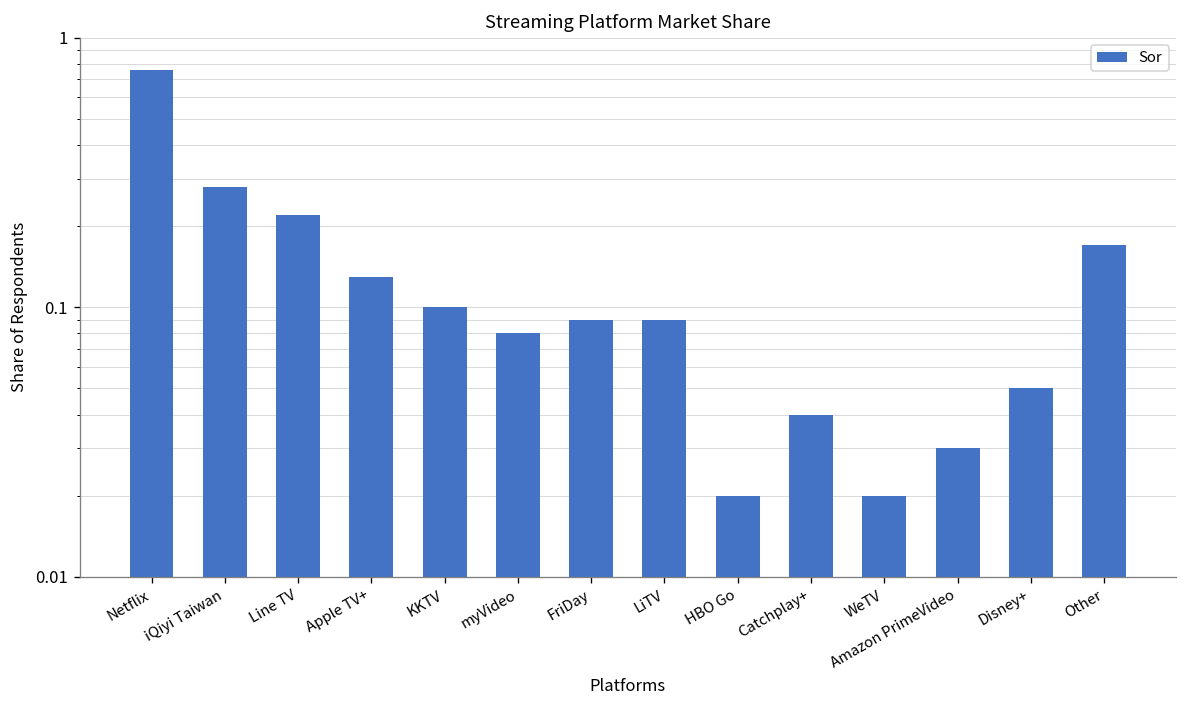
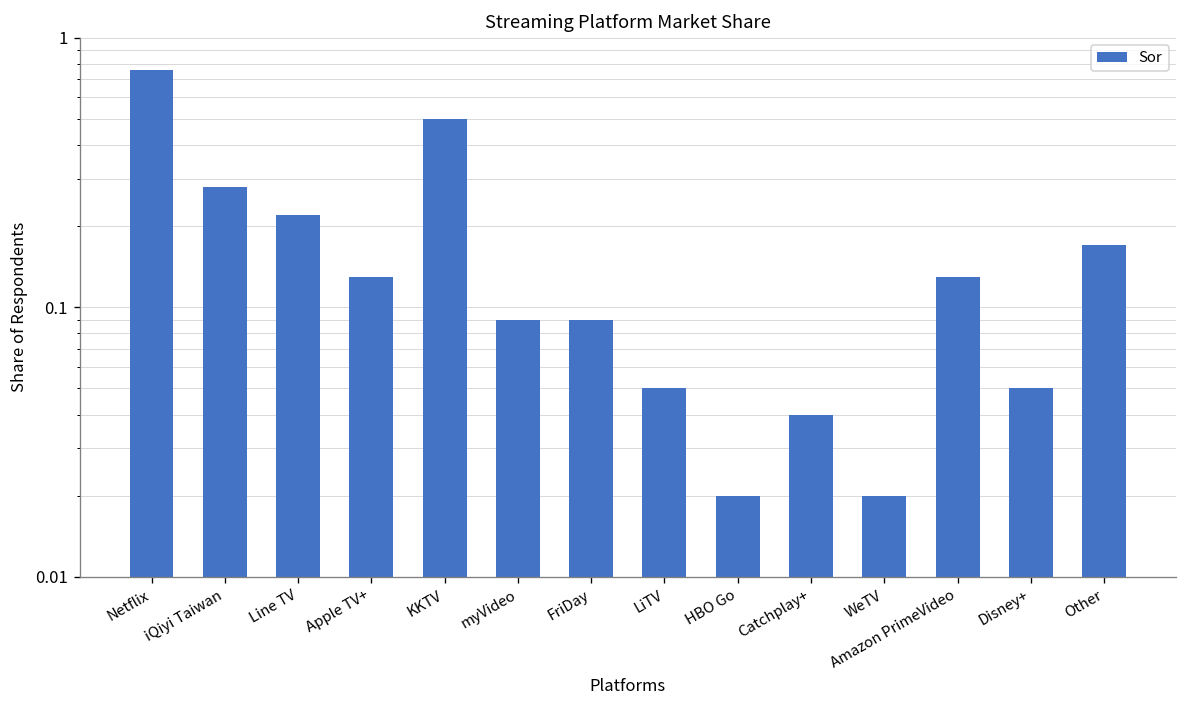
  {
    "Netflix": 0.76,
    "iQiyi Taiwan": 0.28,
    "Line TV": 0.22,
    "Apple TV+": 0.13,
-   "KKTV": 0.1,
-   "myVideo": 0.08,
+   "KKTV": 0.5,
+   "myVideo": 0.09,
    "FriDay": 0.09,
-   "LiTV": 0.09,
+   "LiTV": 0.05,
    "HBO Go": 0.02,
    "Catchplay+": 0.04,
    "WeTV": 0.02,
-   "Amazon PrimeVideo": 0.03,
+   "Amazon PrimeVideo": 0.13,
    "Disney+": 0.05,
    "Other": 0.17
  }
